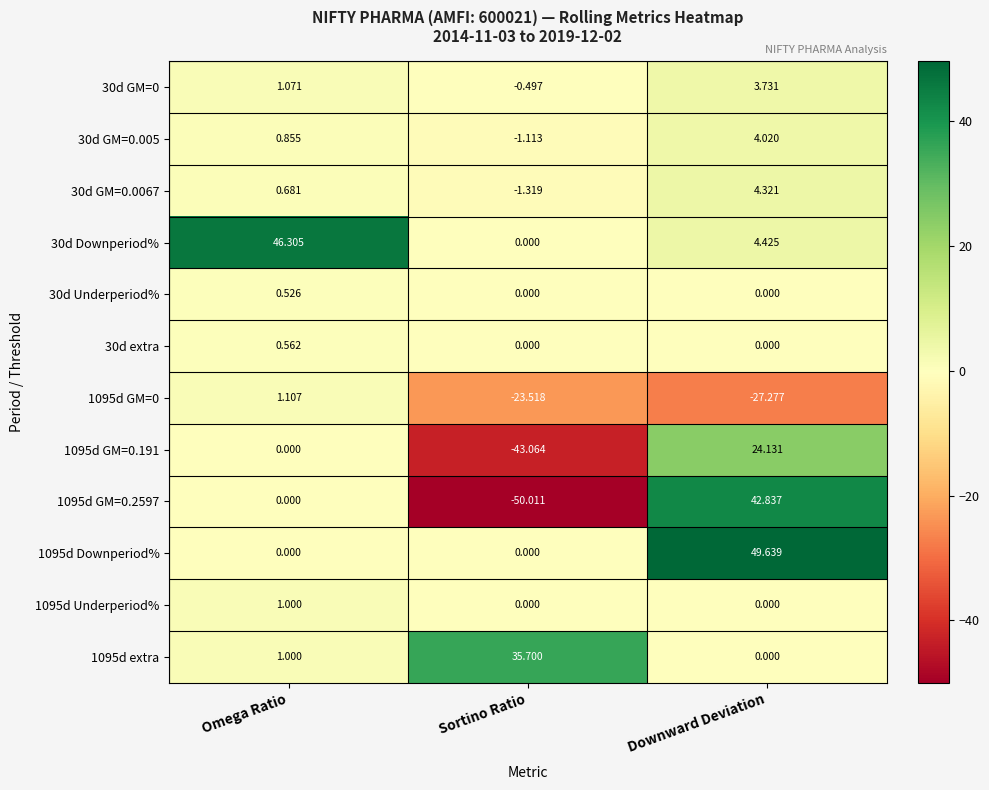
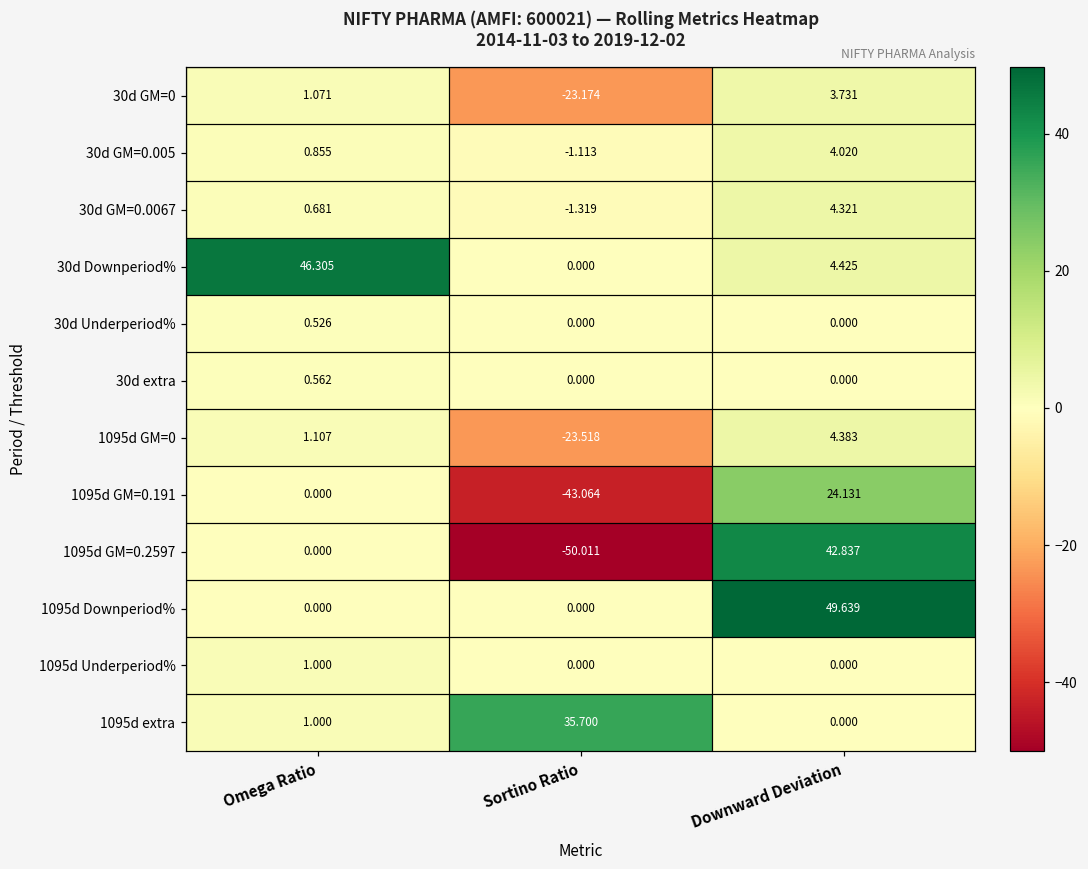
  {
    "30d GM=0": {
      "Omega Ratio": 1.071,
-     "Sortino Ratio": -0.497,
+     "Sortino Ratio": -23.174,
      "Downward Deviation": 3.731
    },
    "30d GM=0.005": {
      "Omega Ratio": 0.855,
      "Sortino Ratio": -1.113,
      "Downward Deviation": 4.020
    },
    "30d GM=0.0067": {
      "Omega Ratio": 0.681,
      "Sortino Ratio": -1.319,
      "Downward Deviation": 4.321
    },
    "30d Downperiod%": {
      "Omega Ratio": 46.305,
      "Sortino Ratio": 0.000,
      "Downward Deviation": 4.425
    },
    "30d Underperiod%": {
      "Omega Ratio": 0.526,
      "Sortino Ratio": 0.000,
      "Downward Deviation": 0.000
    },
    "30d extra": {
      "Omega Ratio": 0.562,
      "Sortino Ratio": 0.000,
      "Downward Deviation": 0.000
    },
    "1095d GM=0": {
      "Omega Ratio": 1.107,
      "Sortino Ratio": -23.518,
-     "Downward Deviation": -27.277
+     "Downward Deviation": 4.383
    },
    "1095d GM=0.191": {
      "Omega Ratio": 0.000,
      "Sortino Ratio": -43.064,
      "Downward Deviation": 24.131
    },
    "1095d GM=0.2597": {
      "Omega Ratio": 0.000,
      "Sortino Ratio": -50.011,
      "Downward Deviation": 42.837
    },
    "1095d Downperiod%": {
      "Omega Ratio": 0.000,
      "Sortino Ratio": 0.000,
      "Downward Deviation": 49.639
    },
    "1095d Underperiod%": {
      "Omega Ratio": 1.000,
      "Sortino Ratio": 0.000,
      "Downward Deviation": 0.000
    },
    "1095d extra": {
      "Omega Ratio": 1.000,
      "Sortino Ratio": 35.700,
      "Downward Deviation": 0.000
    }
  }
